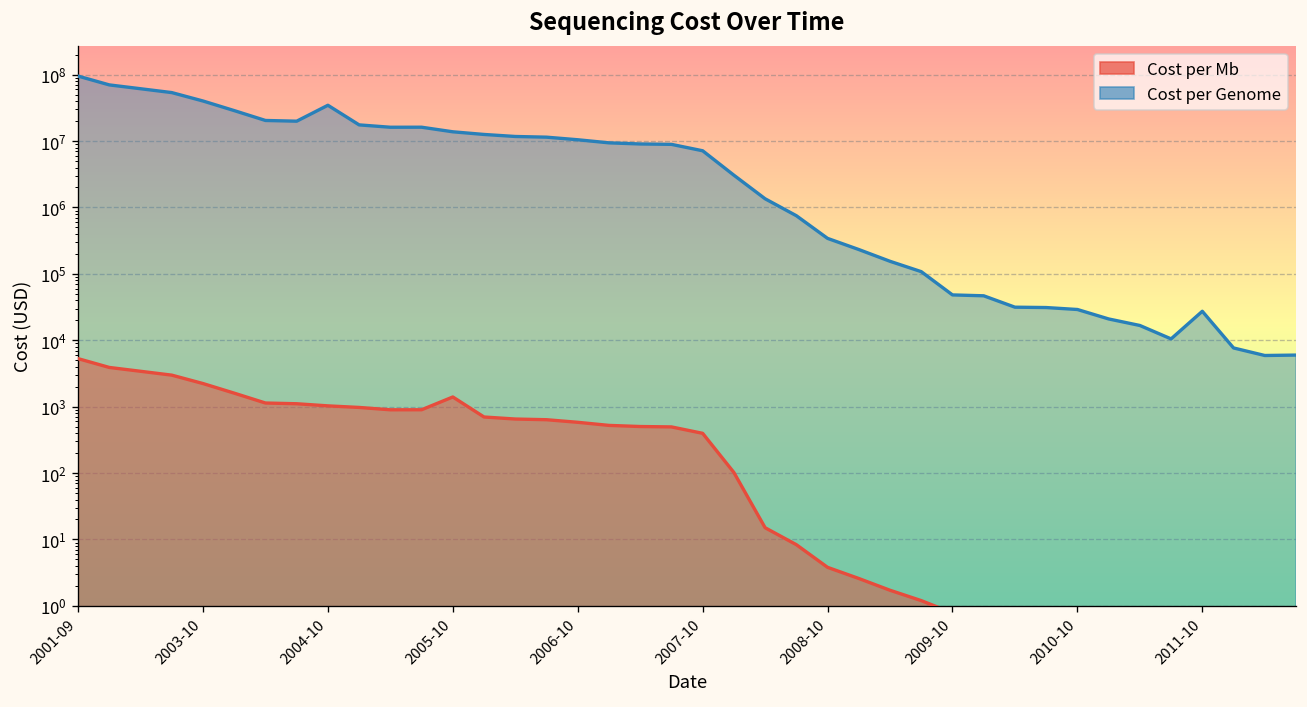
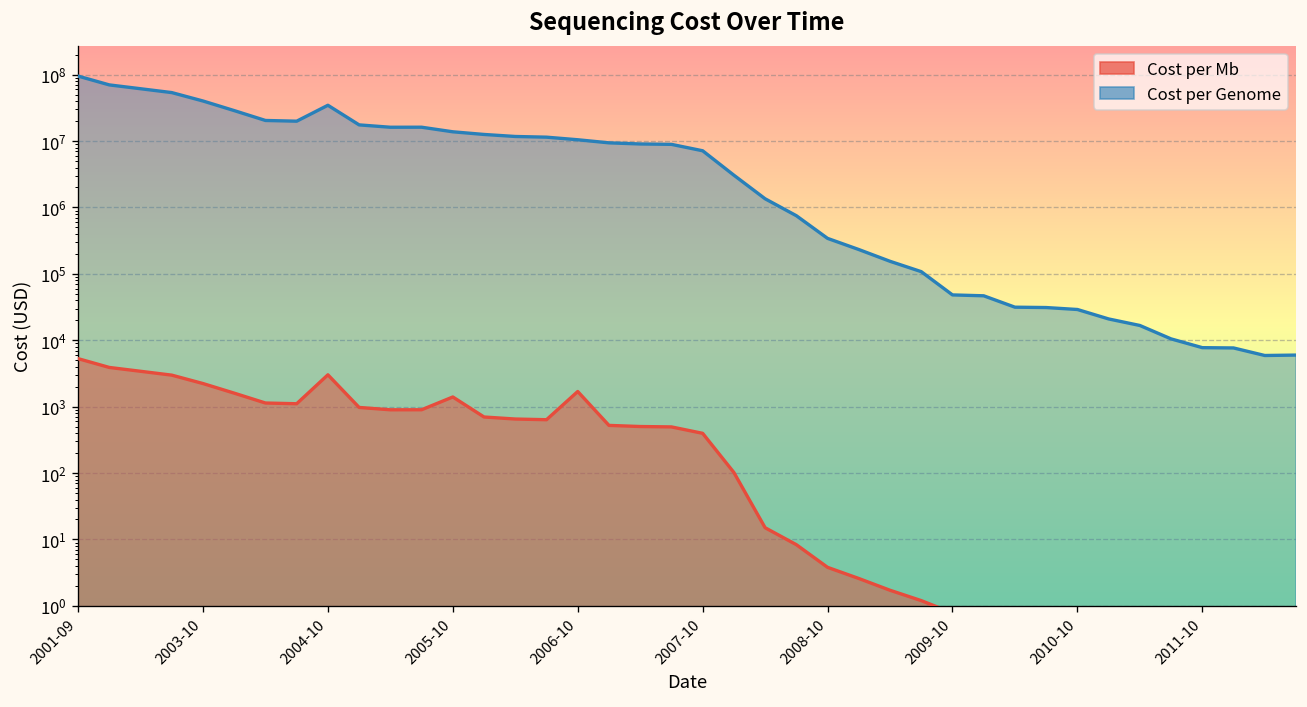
  {
    "Cost per Mb": {
      "2001-09": 5000,
      "2003-10": 2200,
-     "2004-10": 1000,
+     "2004-10": 3000,
      "2005-10": 1400,
-     "2006-10": 600,
+     "2006-10": 1700,
      "2007-10": 400,
      "2008-10": 4
    },
    "Cost per Genome": {
      "2001-09": 100000000,
      "2003-10": 40000000,
      "2004-10": 30000000,
      "2005-10": 14000000,
      "2006-10": 10000000,
      "2007-10": 7000000,
      "2008-10": 300000,
      "2009-10": 50000,
      "2010-10": 30000,
-     "2011-10": 30000
+     "2011-10": 8000
    }
  }
